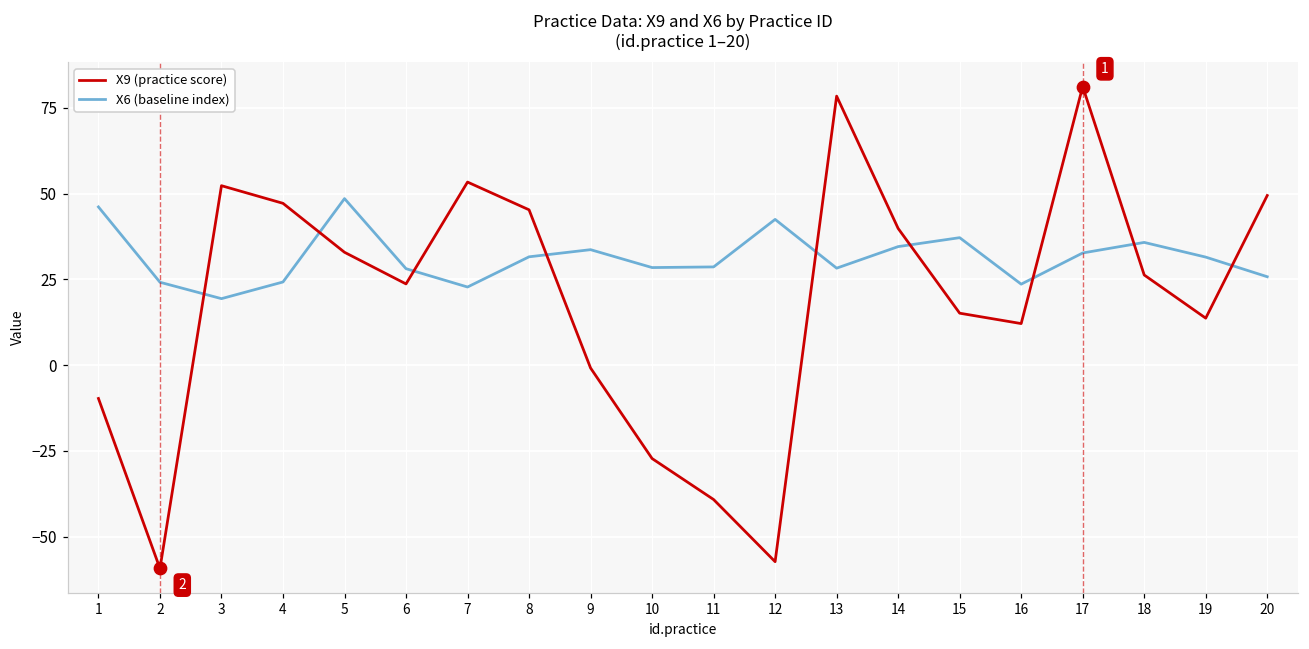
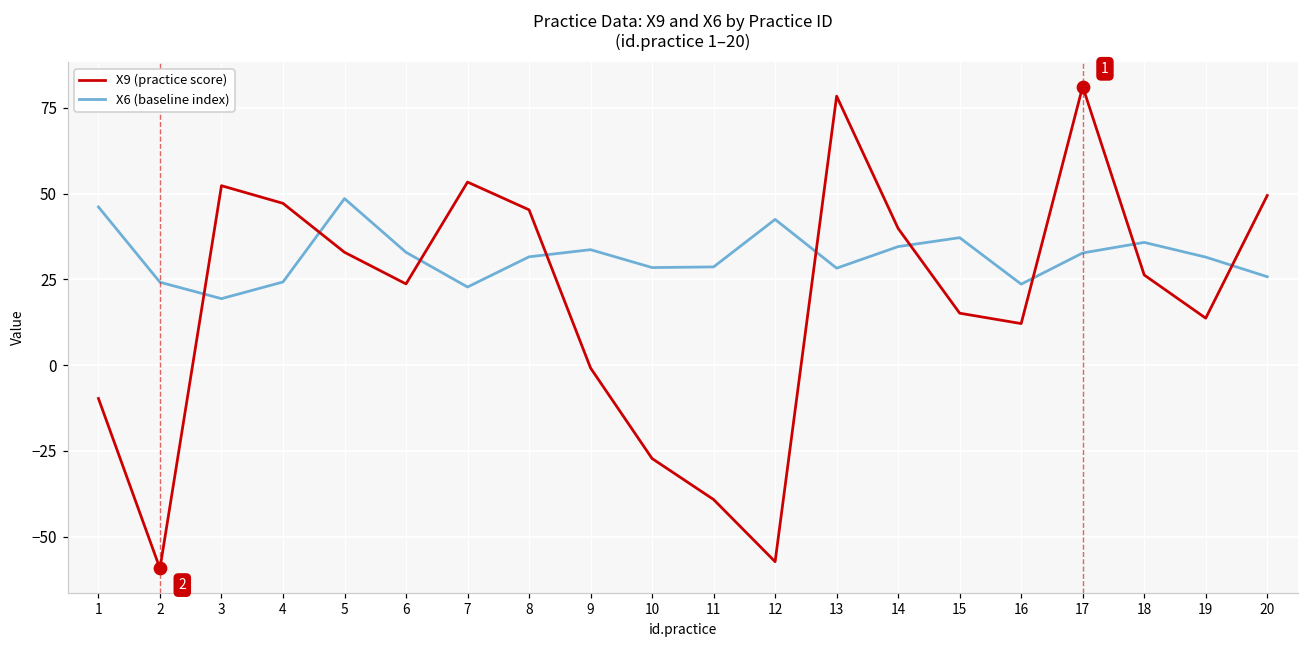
  {
    "X6 (baseline index)": {
      "1": 46,
      "2": 24,
      "3": 19,
      "4": 24,
      "5": 49,
-     "6": 28,
+     "6": 33,
      "7": 23,
      "8": 32,
      "9": 34,
      "10": 28,
      "11": 29,
      "12": 42,
      "13": 28,
      "14": 35,
      "15": 37,
      "16": 24,
      "17": 33,
      "18": 36,
      "19": 31,
      "20": 26
    }
  }
